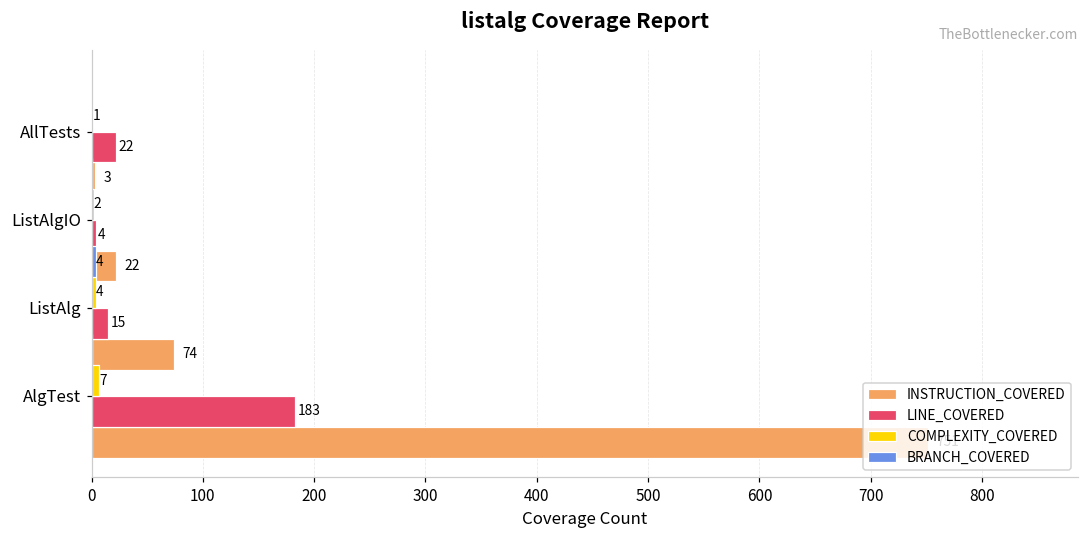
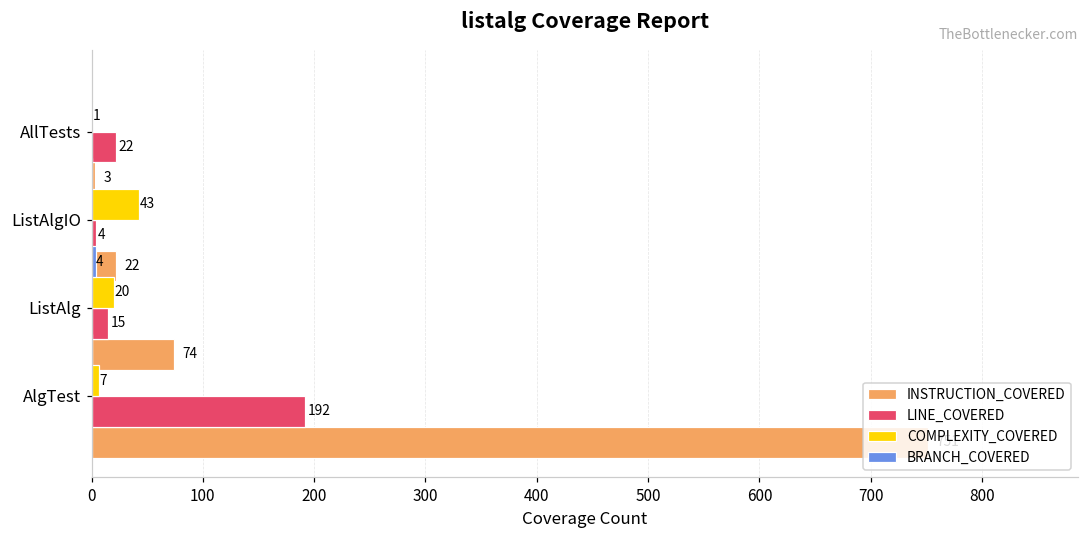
  {
    "LINE_COVERED": {
      "AllTests": 22,
      "ListAlgIO": 4,
      "ListAlg": 15,
-     "AlgTest": 183
+     "AlgTest": 192
    },
    "COMPLEXITY_COVERED": {
      "AllTests": 1,
-     "ListAlgIO": 2,
-     "ListAlg": 4,
+     "ListAlgIO": 43,
+     "ListAlg": 20,
      "AlgTest": 7
    }
  }
